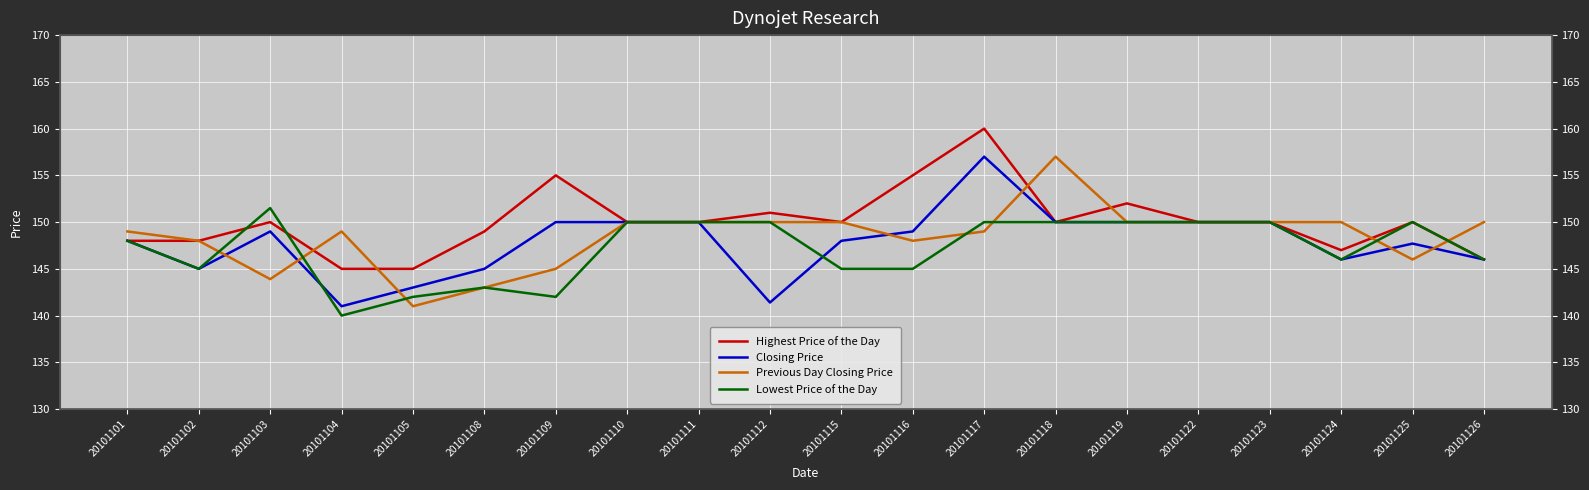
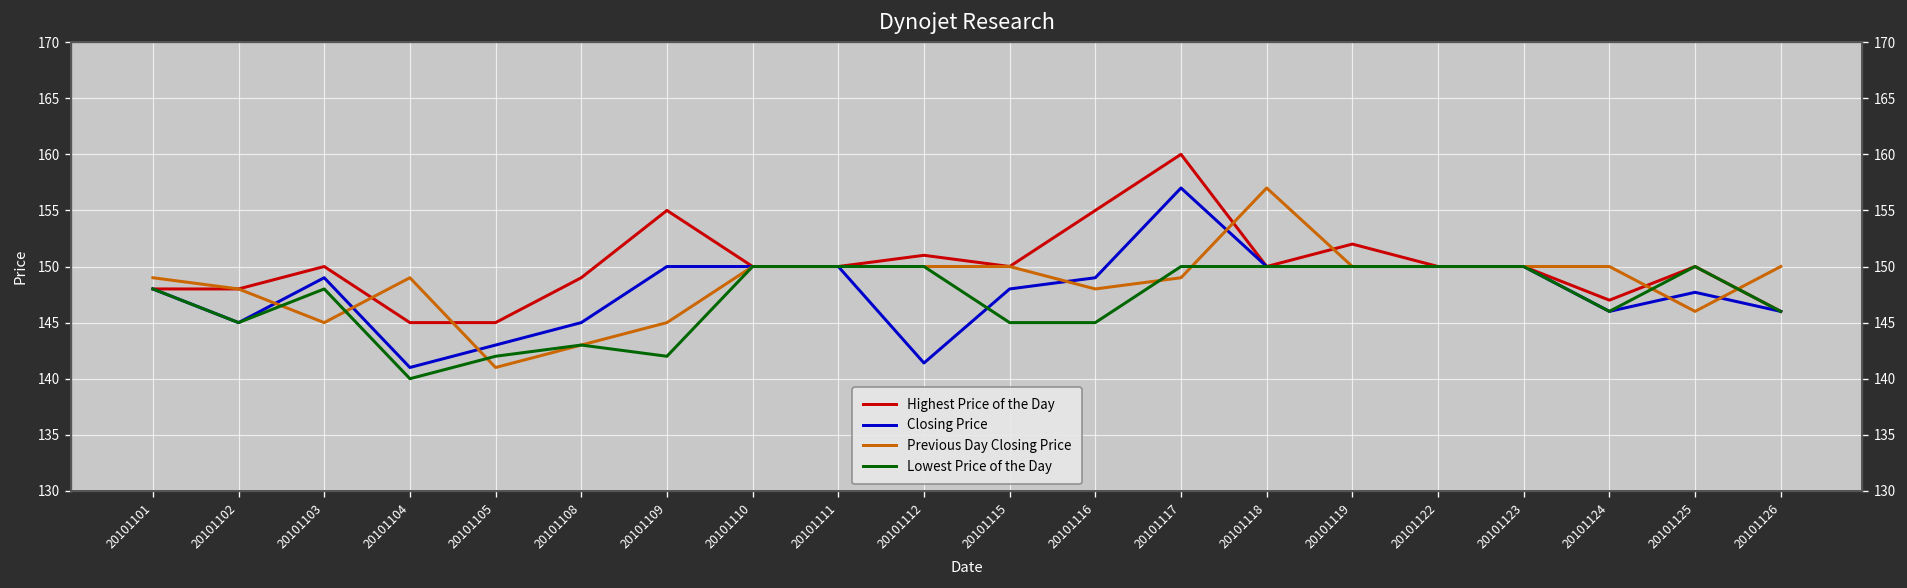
  {
    "Highest Price of the Day": {
      "20101103": 150,
      "20101104": 145,
      "20101105": 145,
      "20101108": 149,
      "20101109": 155,
      "20101112": 151,
      "20101116": 155,
      "20101117": 160,
      "20101119": 152,
      "20101124": 147
    },
    "Closing Price": {
      "20101103": 149,
      "20101104": 141,
      "20101105": 143,
      "20101108": 145,
      "20101109": 150,
      "20101112": 141,
      "20101115": 148,
      "20101116": 149,
      "20101117": 157,
      "20101125": 148
    },
    "Previous Day Closing Price": {
      "20101101": 149,
-     "20101103": 144,
+     "20101103": 145,
      "20101104": 149,
      "20101105": 141,
      "20101109": 145,
      "20101116": 148,
      "20101117": 149,
      "20101118": 157,
      "20101124": 150,
      "20101125": 146,
      "20101126": 150
    },
    "Lowest Price of the Day": {
-     "20101103": 152,
+     "20101103": 148,
      "20101104": 140,
      "20101105": 142,
      "20101109": 142,
      "20101115": 145,
      "20101116": 145,
      "20101117": 150
    }
  }
